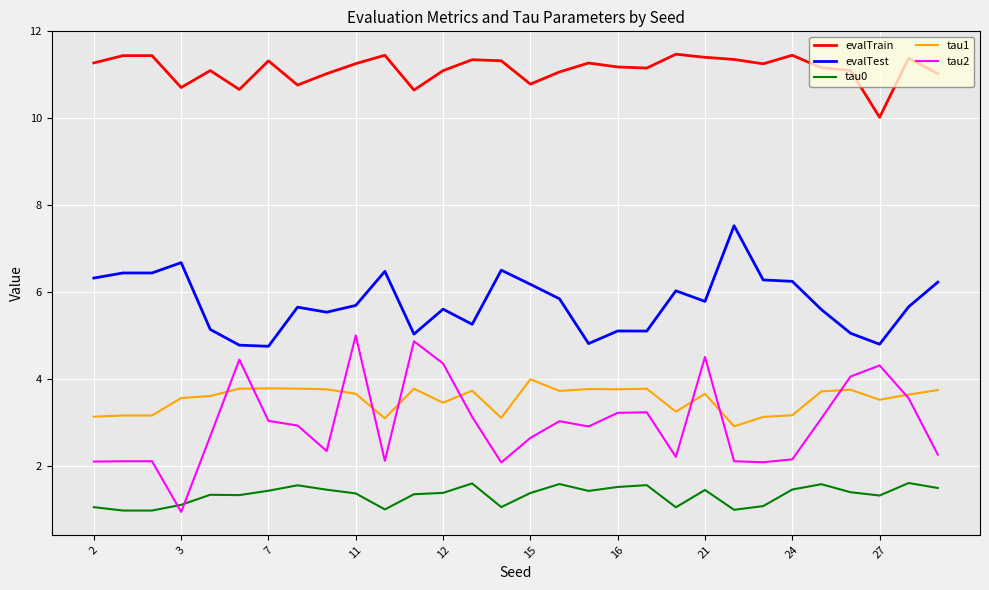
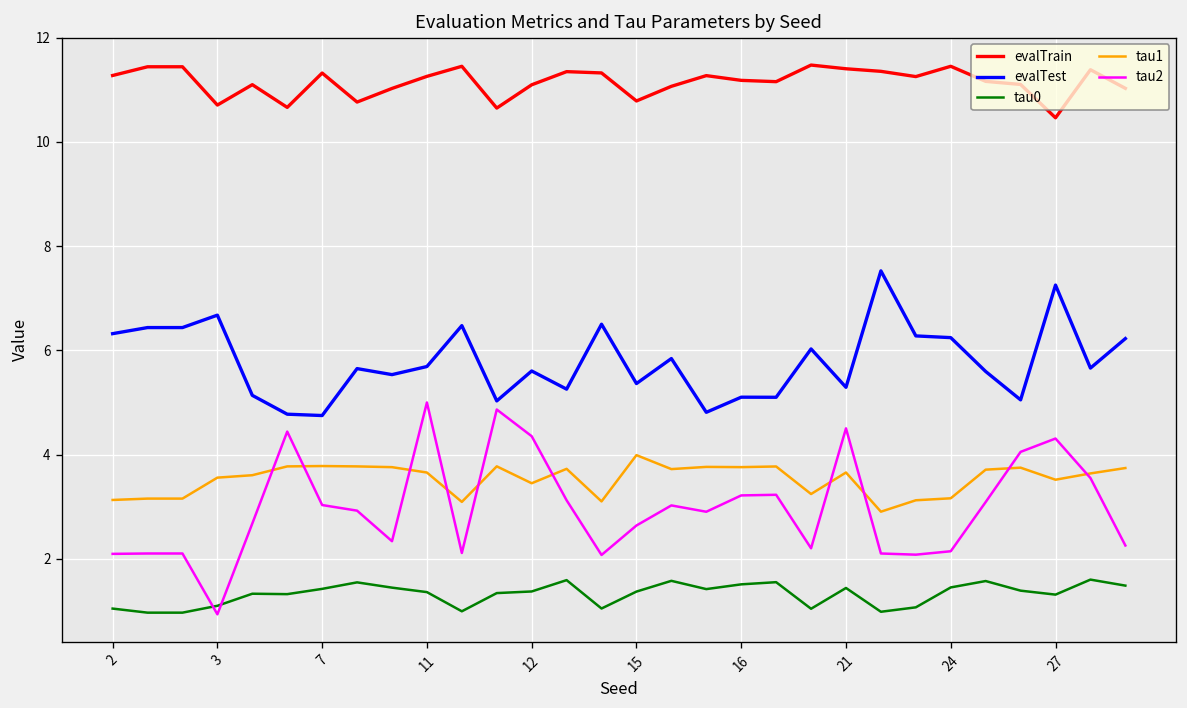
  {
    "evalTrain": {
      "3": 10.7,
      "12": 11.1,
      "15": 10.8,
      "21": 11.4,
      "24": 11.5,
-     "27": 10.0
+     "27": 10.5
    },
    "evalTest": {
      "3": 6.7,
      "12": 5.6,
-     "15": 6.2,
-     "21": 5.8,
+     "15": 5.4,
+     "21": 5.3,
      "24": 6.2,
-     "27": 4.8
+     "27": 7.3
    },
    "tau0": {
      "3": 1.1,
      "12": 1.4,
      "15": 1.4,
      "21": 1.4,
      "24": 1.5,
      "27": 1.3
    },
    "tau1": {
      "3": 3.6,
      "12": 3.5,
      "15": 4.0,
      "21": 3.7,
      "24": 3.2,
      "27": 3.5
    },
    "tau2": {
      "3": 0.9,
      "12": 4.4,
      "15": 2.6,
      "21": 4.5,
      "24": 2.1,
      "27": 4.3
    }
  }
